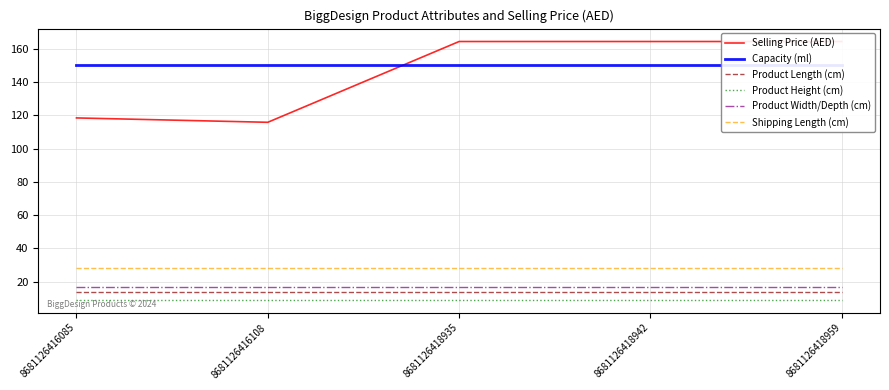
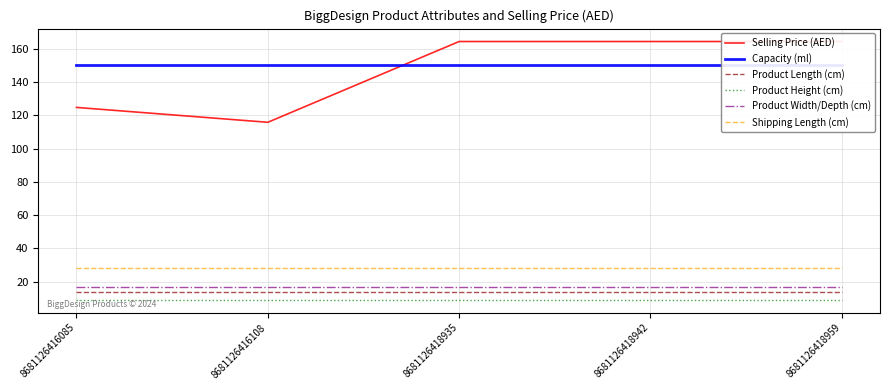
  {
    "Selling Price (AED)": {
-     "8681126416085": 118,
+     "8681126416085": 125,
      "8681126416108": 116,
      "8681126418935": 164,
      "8681126418942": 164
    },
    "Capacity (ml)": {
      "8681126416085": 150,
      "8681126416108": 150,
      "8681126418935": 150,
      "8681126418942": 150
    },
    "Product Length (cm)": {
      "8681126416085": 14,
      "8681126416108": 14,
      "8681126418935": 14,
      "8681126418942": 14,
      "8681126418959": 14
    },
    "Product Height (cm)": {
      "8681126416108": 9,
      "8681126418935": 9,
      "8681126418942": 9,
      "8681126418959": 9
    },
    "Product Width/Depth (cm)": {
      "8681126416085": 17,
      "8681126416108": 17,
      "8681126418935": 17,
      "8681126418942": 17,
      "8681126418959": 17
    },
    "Shipping Length (cm)": {
      "8681126416085": 28,
      "8681126416108": 28,
      "8681126418935": 28,
      "8681126418942": 28,
      "8681126418959": 28
    }
  }
